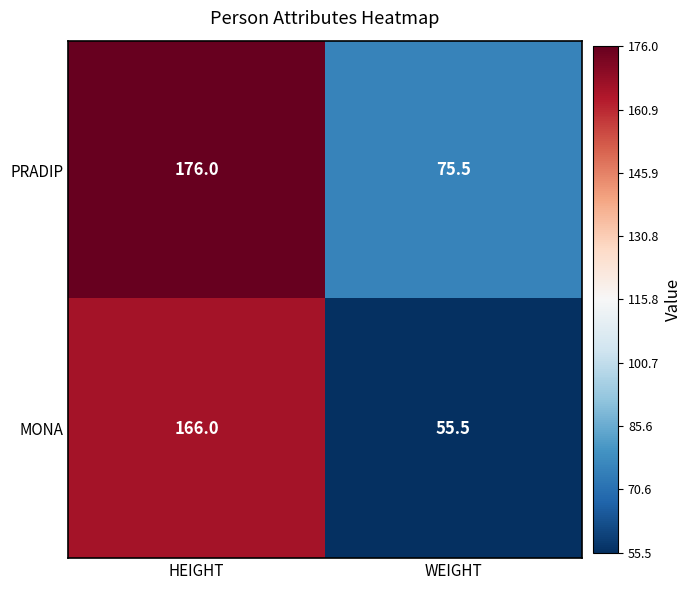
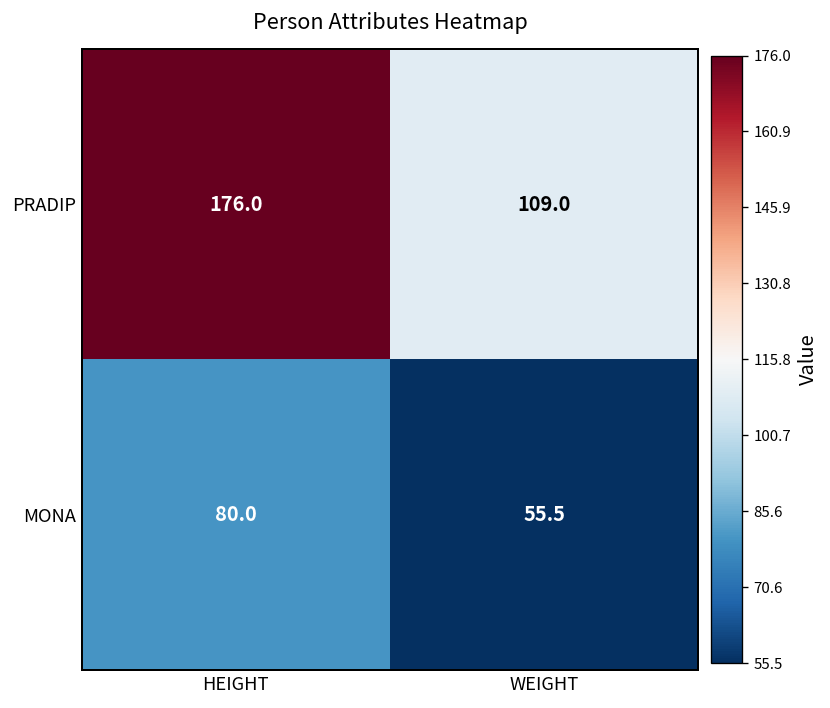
  {
    "PRADIP": {
      "HEIGHT": 176.0,
-     "WEIGHT": 75.5
+     "WEIGHT": 109.0
    },
    "MONA": {
-     "HEIGHT": 166.0,
+     "HEIGHT": 80.0,
      "WEIGHT": 55.5
    }
  }
